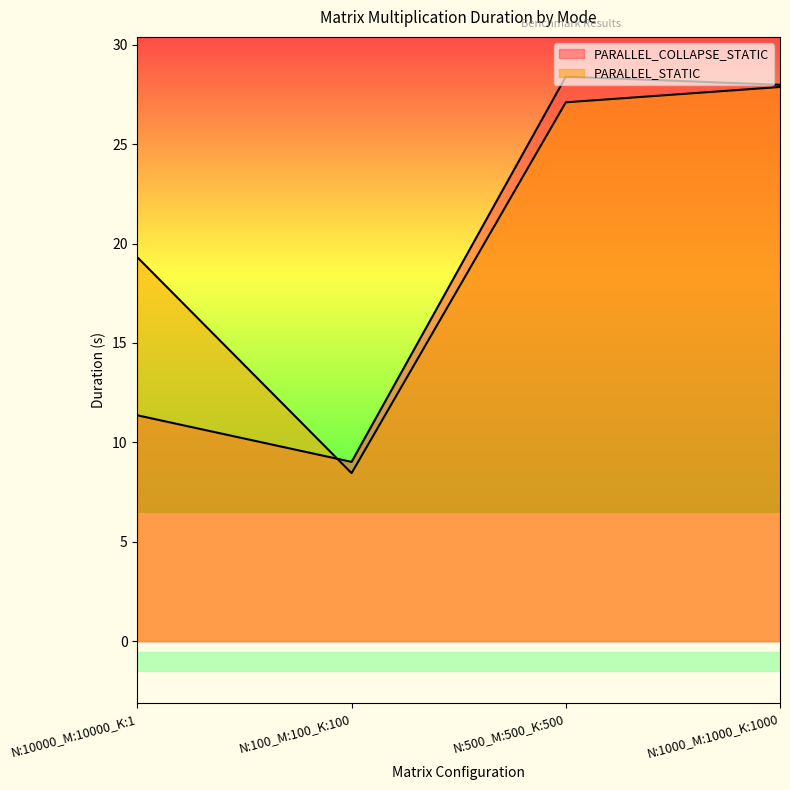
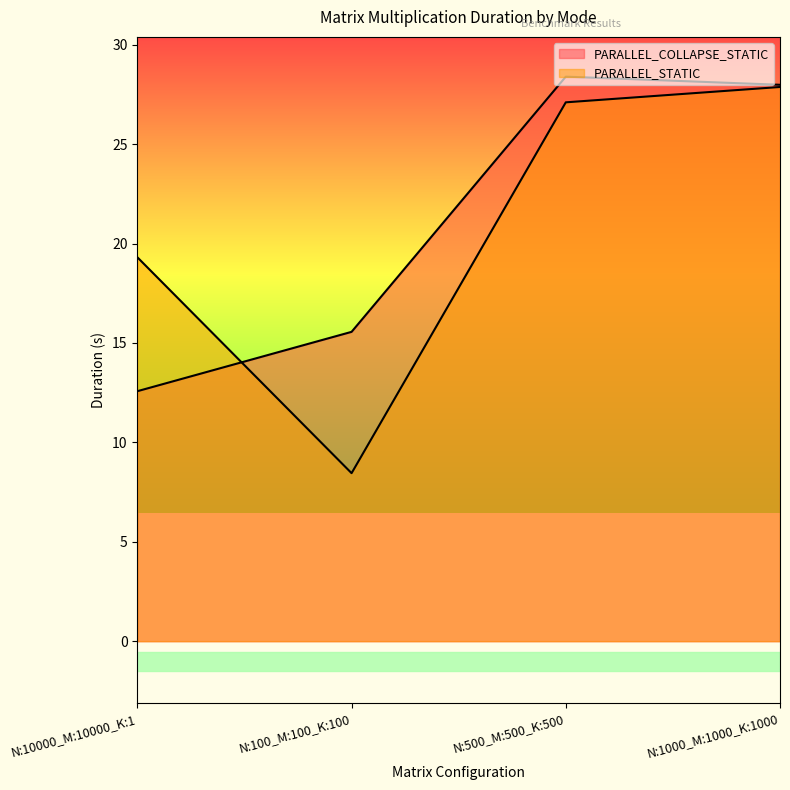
  {
    "PARALLEL_COLLAPSE_STATIC": {
-     "N:10000_M:10000_K:1": 11.4,
-     "N:100_M:100_K:100": 9.0
+     "N:10000_M:10000_K:1": 12.6,
+     "N:100_M:100_K:100": 15.6
    },
    "PARALLEL_STATIC": {
      "N:10000_M:10000_K:1": 19.3,
      "N:100_M:100_K:100": 8.5,
      "N:500_M:500_K:500": 27.1
    }
  }
